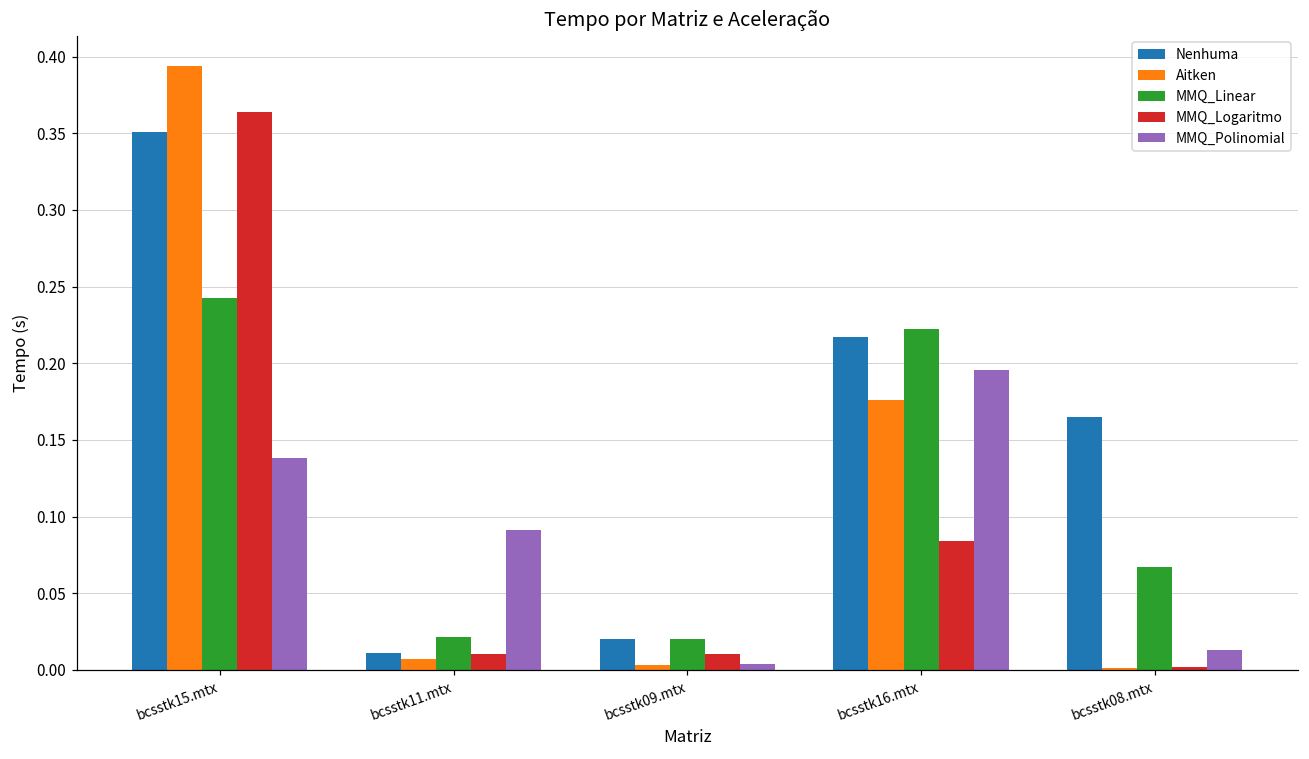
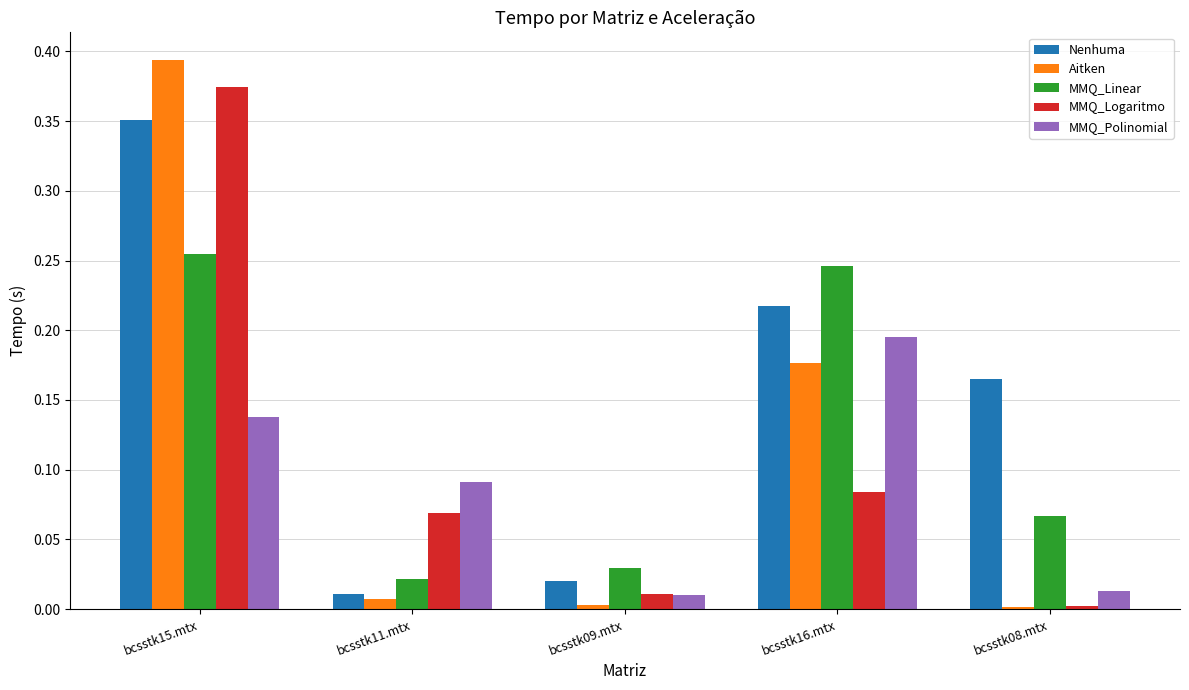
  {
    "Nenhuma": {
      "bcsstk15.mtx": 0.351,
      "bcsstk11.mtx": 0.011,
      "bcsstk09.mtx": 0.020,
      "bcsstk16.mtx": 0.217,
      "bcsstk08.mtx": 0.165
    },
    "Aitken": {
      "bcsstk15.mtx": 0.394,
      "bcsstk11.mtx": 0.007,
      "bcsstk09.mtx": 0.003,
      "bcsstk16.mtx": 0.176
    },
    "MMQ_Linear": {
-     "bcsstk15.mtx": 0.243,
+     "bcsstk15.mtx": 0.254,
      "bcsstk11.mtx": 0.021,
-     "bcsstk09.mtx": 0.020,
-     "bcsstk16.mtx": 0.222,
+     "bcsstk09.mtx": 0.030,
+     "bcsstk16.mtx": 0.246,
      "bcsstk08.mtx": 0.067
    },
    "MMQ_Logaritmo": {
-     "bcsstk15.mtx": 0.364,
-     "bcsstk11.mtx": 0.010,
+     "bcsstk15.mtx": 0.375,
+     "bcsstk11.mtx": 0.069,
      "bcsstk09.mtx": 0.011,
      "bcsstk16.mtx": 0.084,
      "bcsstk08.mtx": 0.002
    },
    "MMQ_Polinomial": {
      "bcsstk15.mtx": 0.138,
      "bcsstk11.mtx": 0.091,
-     "bcsstk09.mtx": 0.004,
+     "bcsstk09.mtx": 0.010,
      "bcsstk16.mtx": 0.195,
      "bcsstk08.mtx": 0.013
    }
  }
